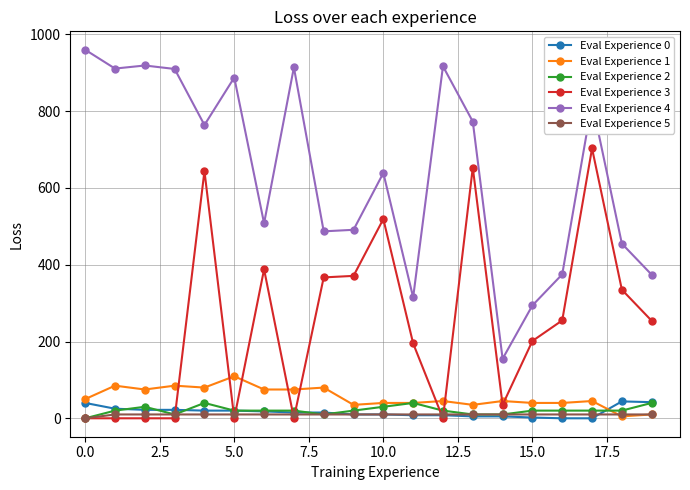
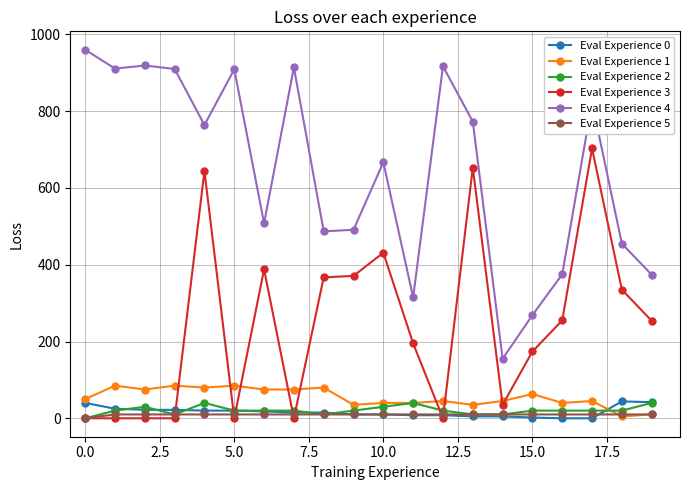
  {
    "Eval Experience 0": {
      "0.0": 40,
      "15.0": 0
    },
    "Eval Experience 1": {
      "0.0": 50,
-     "5.0": 110,
+     "5.0": 90,
      "10.0": 40,
-     "15.0": 40
+     "15.0": 60
    },
    "Eval Experience 2": {
      "10.0": 30,
      "15.0": 20
    },
    "Eval Experience 3": {
      "5.0": 0,
-     "10.0": 520,
-     "15.0": 200
+     "10.0": 430,
+     "15.0": 170
    },
    "Eval Experience 4": {
      "0.0": 960,
-     "5.0": 890,
-     "10.0": 640,
-     "15.0": 290
+     "5.0": 910,
+     "10.0": 670,
+     "15.0": 270
    },
    "Eval Experience 5": {
      "5.0": 10,
      "15.0": 10
    }
  }
